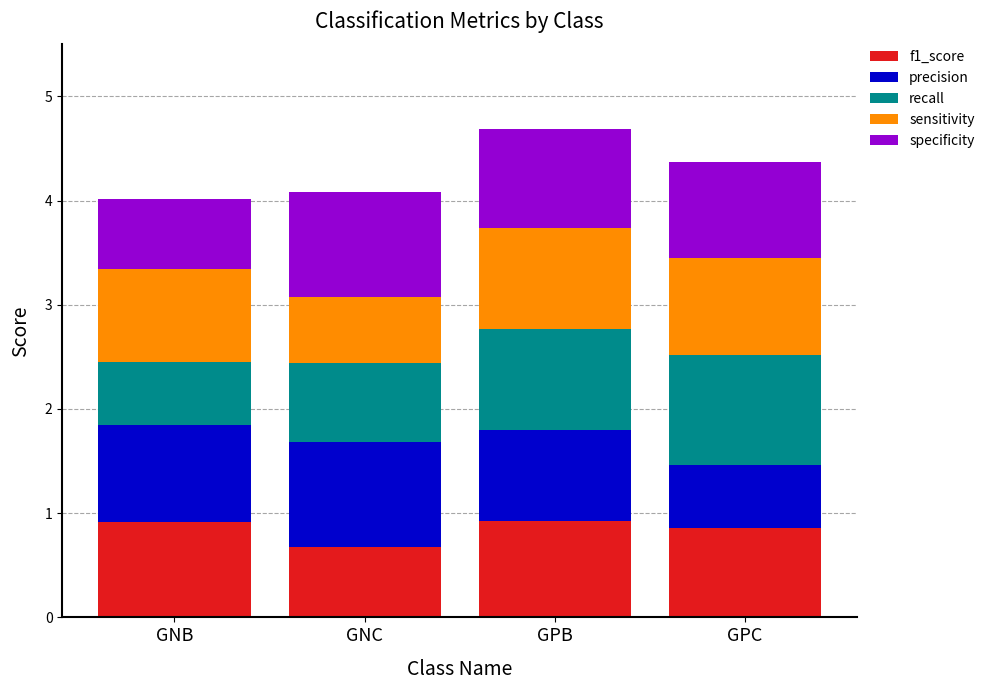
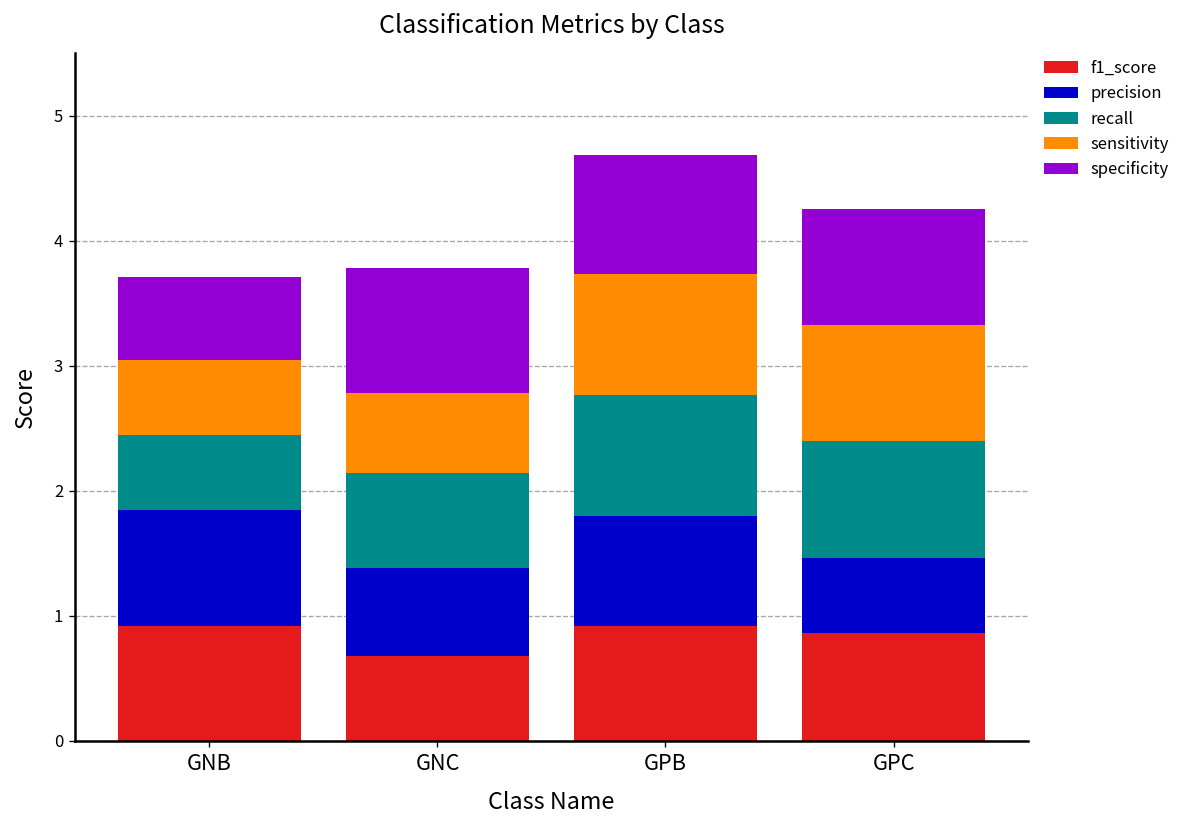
  {
    "f1_score": {
      "GNB": 0.92,
      "GNC": 0.68,
      "GPB": 0.92,
      "GPC": 0.86
    },
    "precision": {
      "GNB": 0.93,
-     "GNC": 1.0,
+     "GNC": 0.7,
      "GPB": 0.9,
      "GPC": 0.6
    },
    "recall": {
      "GNB": 0.60,
      "GNC": 0.77,
      "GPB": 0.97,
-     "GPC": 1.05
+     "GPC": 0.93
    },
    "sensitivity": {
-     "GNB": 0.9,
+     "GNB": 0.6,
      "GNC": 0.63,
      "GPB": 0.97,
      "GPC": 0.93
    },
    "specificity": {
      "GNB": 0.66,
      "GNC": 1.00,
      "GPB": 0.96,
      "GPC": 0.92
    }
  }
